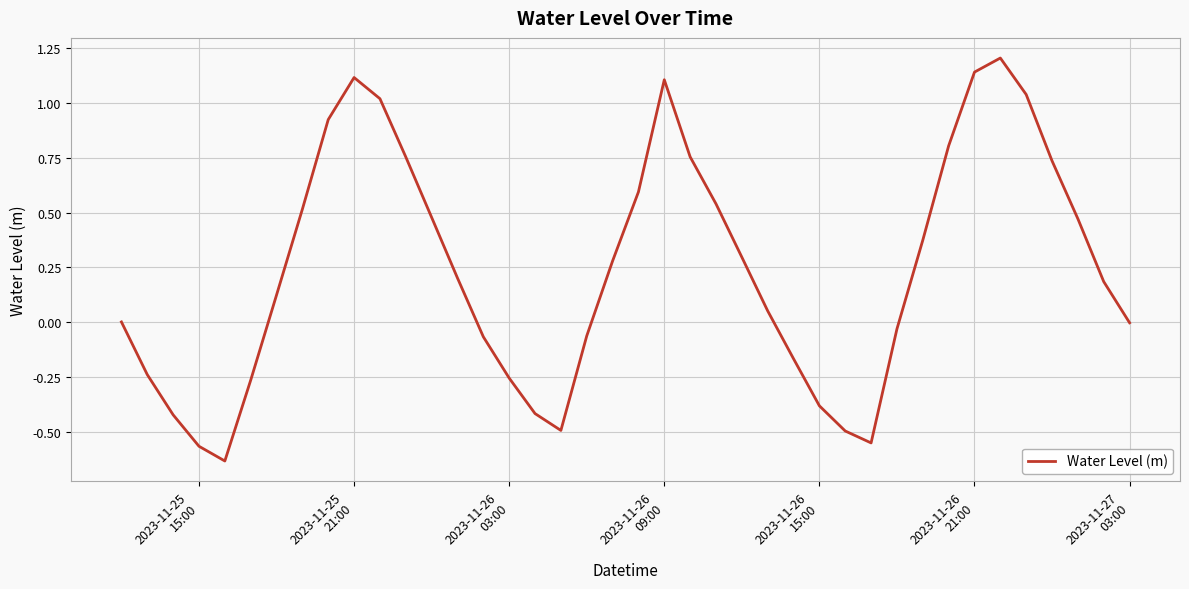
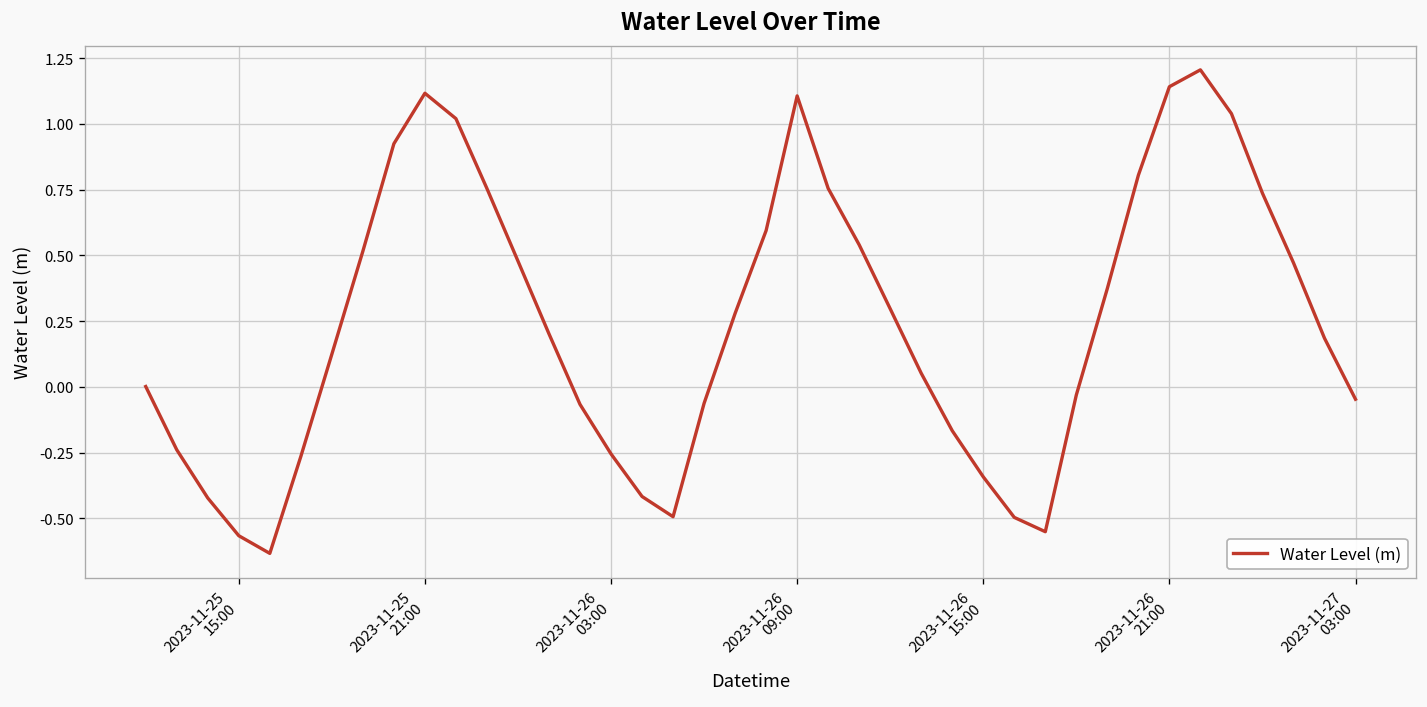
  {
    "2023-11-25 15:00": -0.57,
    "2023-11-25 21:00": 1.12,
    "2023-11-26 03:00": -0.25,
    "2023-11-26 09:00": 1.11,
-   "2023-11-26 15:00": -0.38,
+   "2023-11-26 15:00": -0.34,
    "2023-11-26 21:00": 1.14,
-   "2023-11-27 03:00": 0.00
+   "2023-11-27 03:00": -0.05
  }
